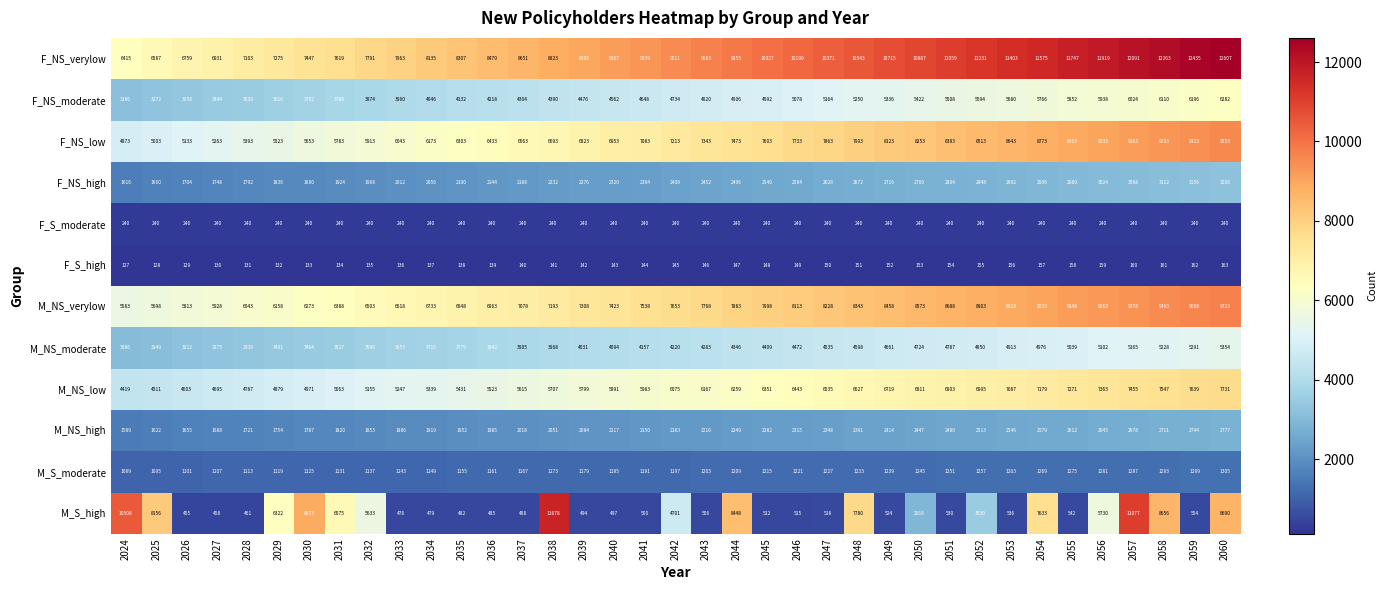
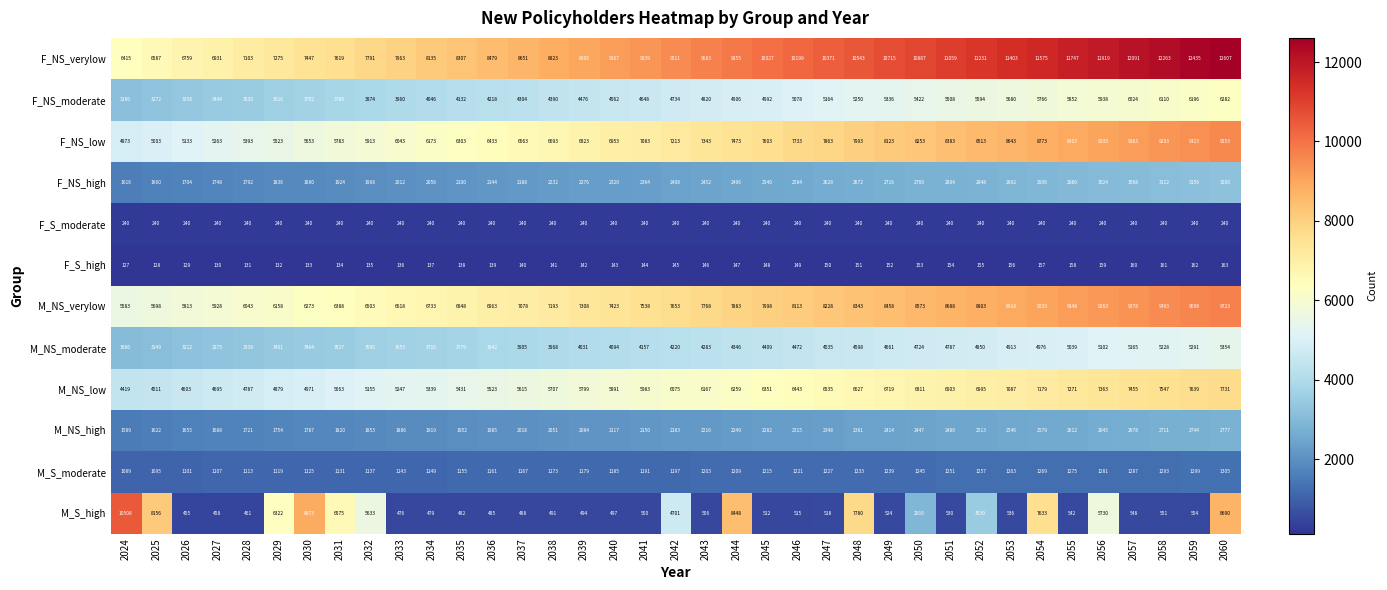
  {
    "M_S_high": {
      "2024": 10508,
      "2025": 8156,
      "2026": 455,
      "2027": 458,
      "2028": 461,
      "2029": 6322,
      "2030": 8873,
      "2031": 6575,
      "2032": 5633,
      "2033": 476,
      "2034": 479,
      "2035": 482,
      "2036": 485,
      "2037": 488,
-     "2038": 11678,
+     "2038": 491,
      "2039": 494,
      "2040": 497,
      "2041": 500,
      "2042": 4701,
      "2043": 506,
      "2044": 8448,
      "2045": 512,
      "2046": 515,
      "2047": 518,
      "2048": 7780,
      "2049": 524,
      "2050": 2916,
      "2051": 530,
      "2052": 3539,
      "2053": 536,
      "2054": 7633,
      "2055": 542,
      "2056": 5730,
-     "2057": 11077,
-     "2058": 8656,
+     "2057": 548,
+     "2058": 551,
      "2059": 554,
      "2060": 8690
    }
  }
